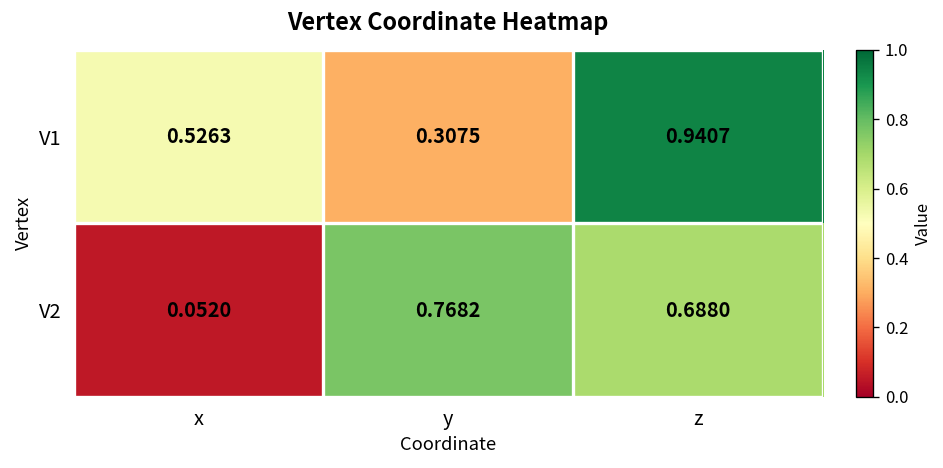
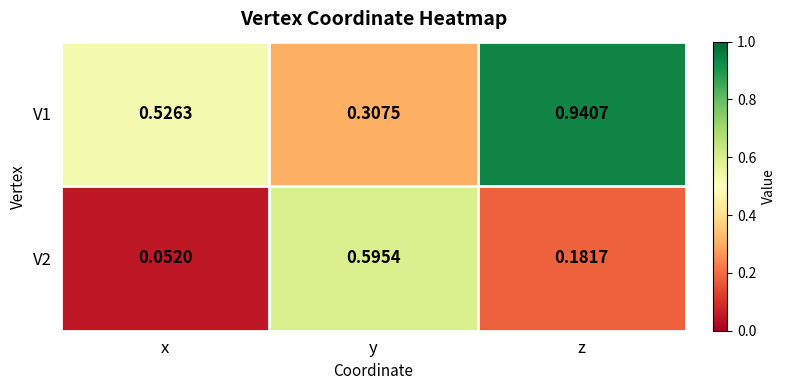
  {
    "V1": {
      "x": 0.5263,
      "y": 0.3075,
      "z": 0.9407
    },
    "V2": {
      "x": 0.0520,
-     "y": 0.7682,
-     "z": 0.6880
+     "y": 0.5954,
+     "z": 0.1817
    }
  }
